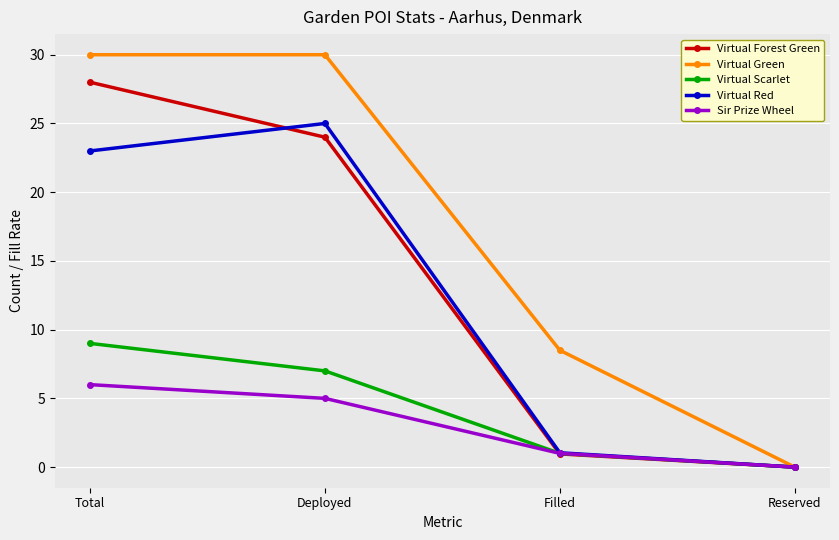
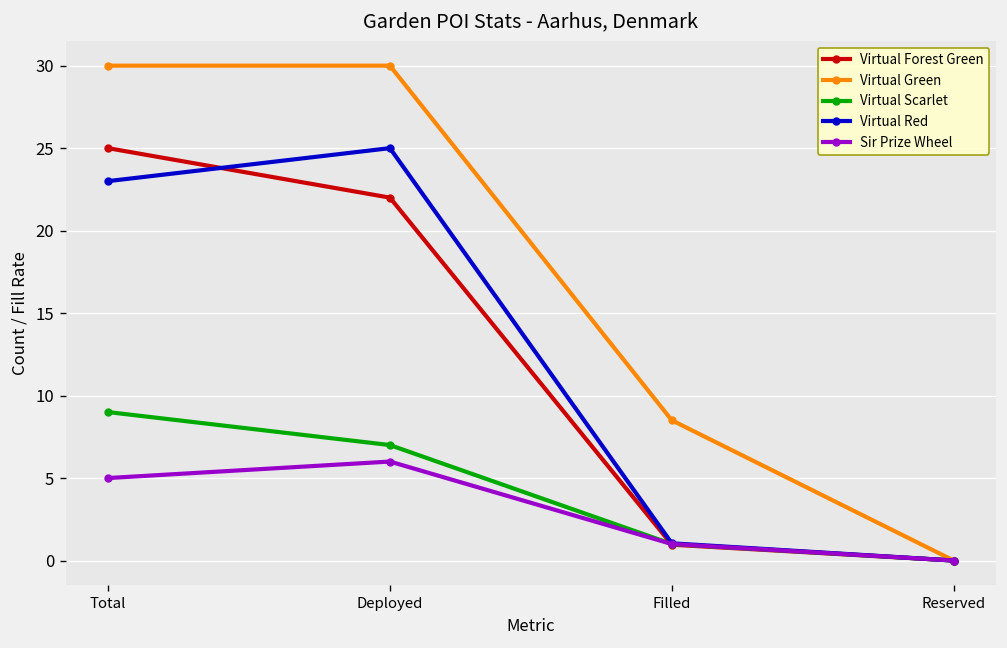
  {
    "Virtual Forest Green": {
-     "Total": 28,
-     "Deployed": 24
+     "Total": 25,
+     "Deployed": 22
    },
    "Virtual Green": {
      "Total": 30,
      "Deployed": 30,
      "Filled": 8.5
    },
    "Virtual Scarlet": {
      "Total": 9,
      "Deployed": 7
    },
    "Virtual Red": {
      "Total": 23,
      "Deployed": 25
    },
    "Sir Prize Wheel": {
-     "Total": 6,
-     "Deployed": 5
+     "Total": 5,
+     "Deployed": 6
    }
  }
